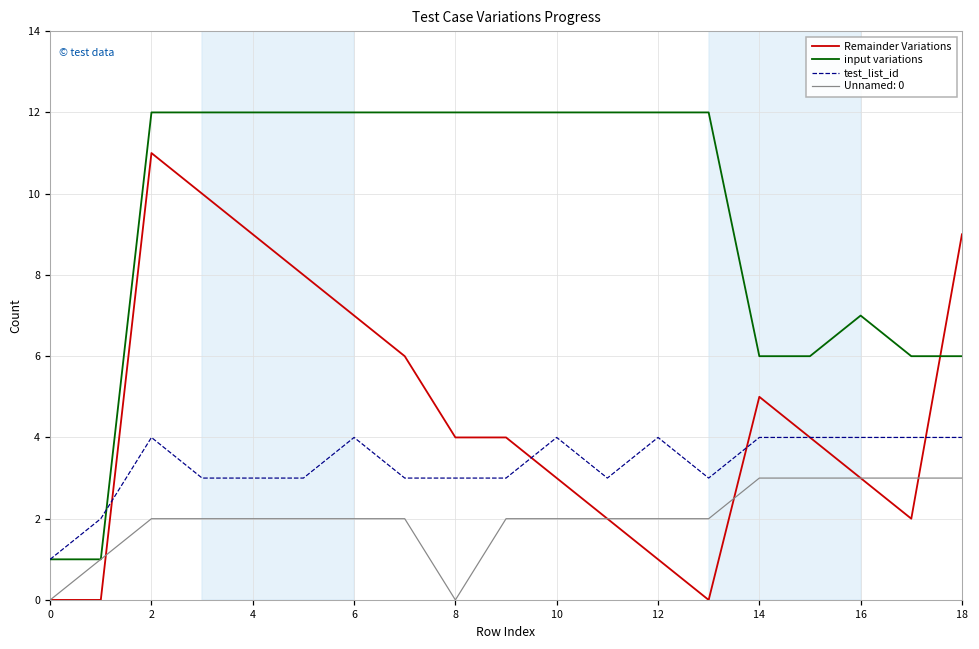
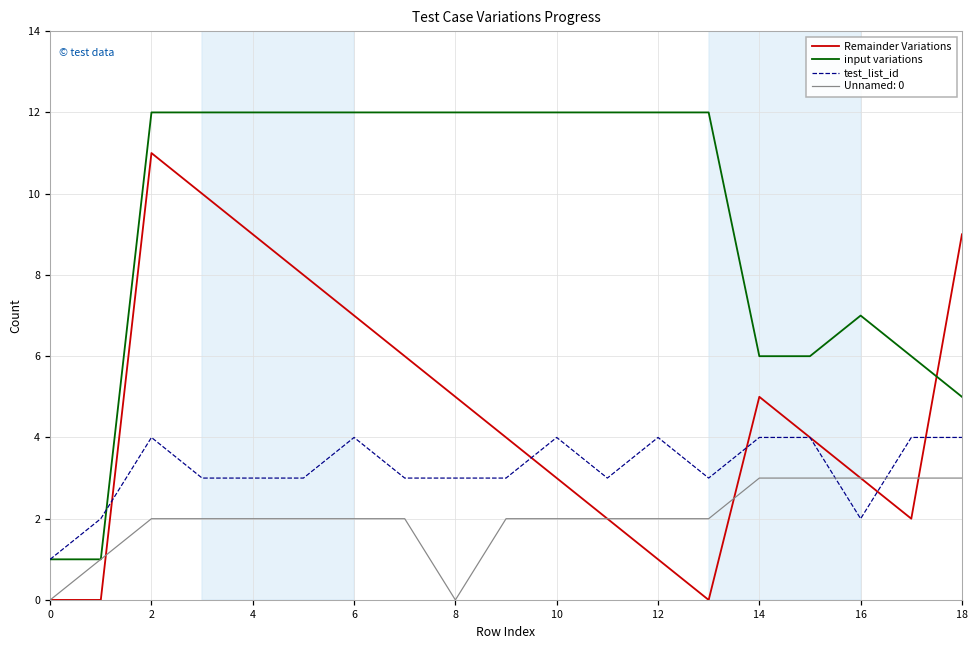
  {
    "Remainder Variations": {
      "2": 11,
      "4": 9,
      "6": 7,
-     "8": 4,
+     "8": 5,
      "10": 3,
      "12": 1,
      "14": 5,
      "18": 9
    },
    "input variations": {
      "2": 12,
      "4": 12,
      "6": 12,
      "8": 12,
      "10": 12,
      "12": 12,
      "14": 6,
      "16": 7,
-     "18": 6
+     "18": 5
    },
    "test_list_id": {
      "2": 4,
      "4": 3,
      "6": 4,
      "8": 3,
      "10": 4,
      "12": 4,
      "14": 4,
-     "16": 4,
+     "16": 2,
      "18": 4
    },
    "Unnamed: 0": {
      "2": 2,
      "4": 2,
      "6": 2,
      "8": 0,
      "10": 2,
      "12": 2,
      "14": 3,
      "18": 3
    }
  }
